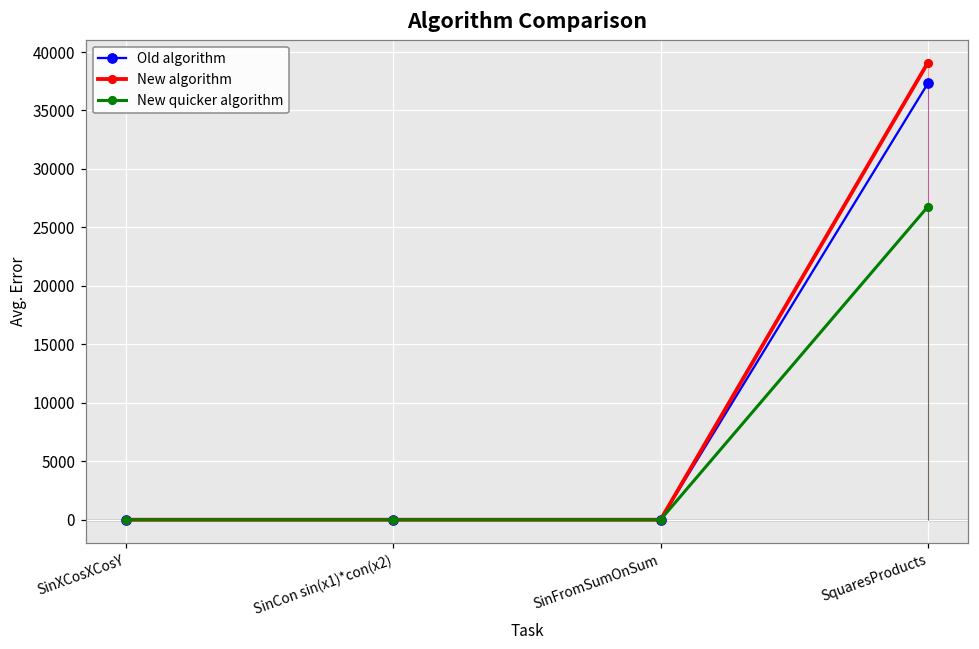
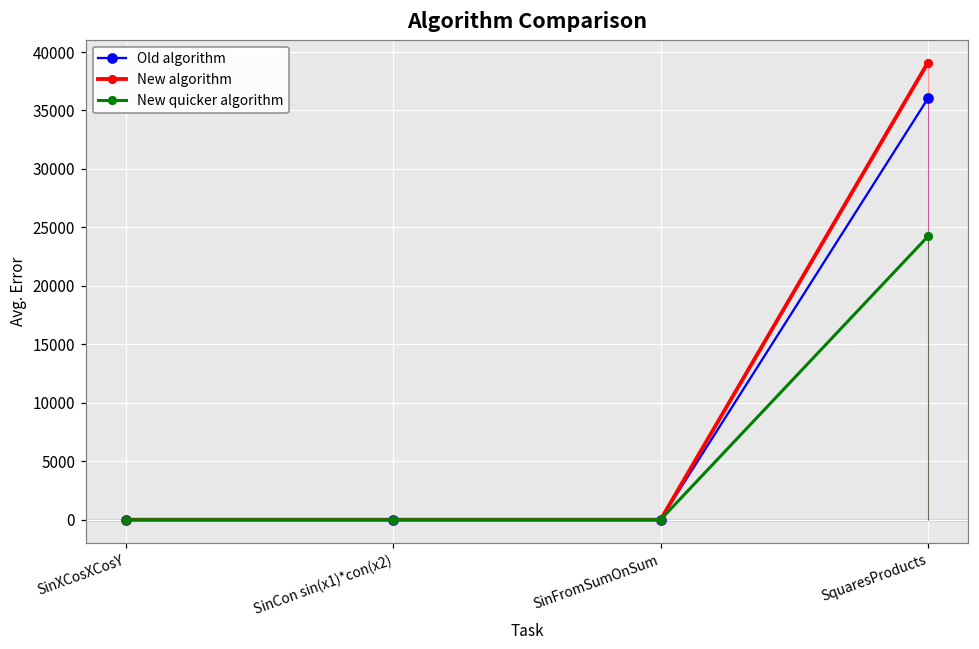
  {
    "Old algorithm": {
-     "SquaresProducts": 37300
+     "SquaresProducts": 36000
    },
    "New algorithm": {
      "SquaresProducts": 39100
    },
    "New quicker algorithm": {
-     "SquaresProducts": 26800
+     "SquaresProducts": 24200
    }
  }
